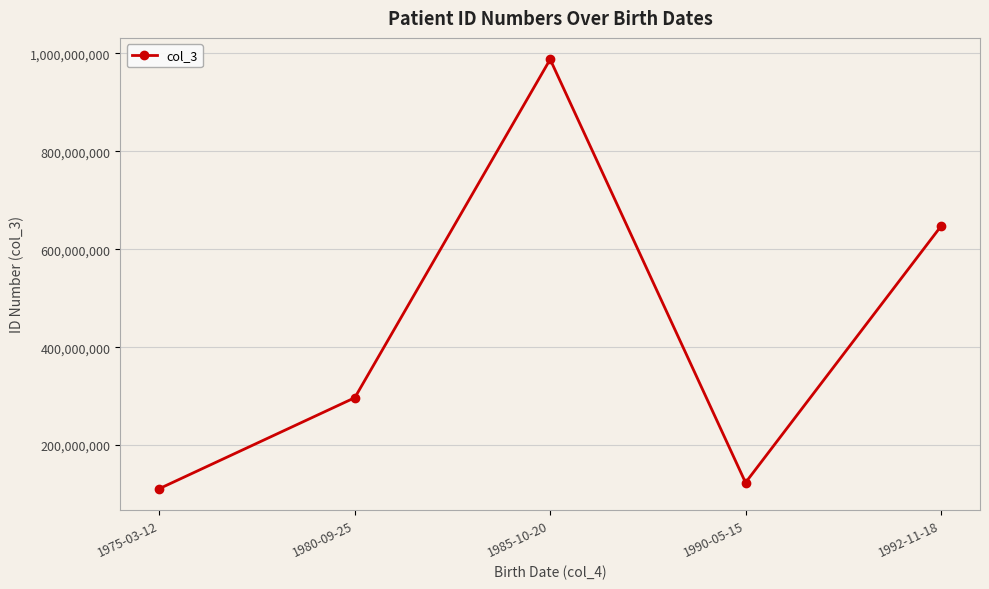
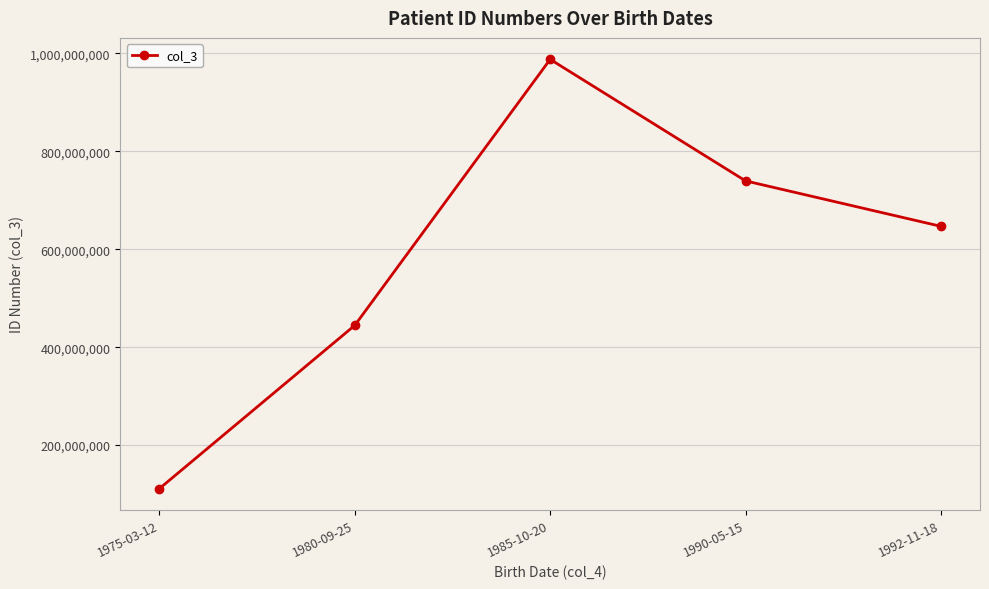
  {
    "1975-03-12": "110,000,000",
-   "1980-09-25": "300,000,000",
+   "1980-09-25": "440,000,000",
    "1985-10-20": "990,000,000",
-   "1990-05-15": "120,000,000",
+   "1990-05-15": "740,000,000",
    "1992-11-18": "650,000,000"
  }
